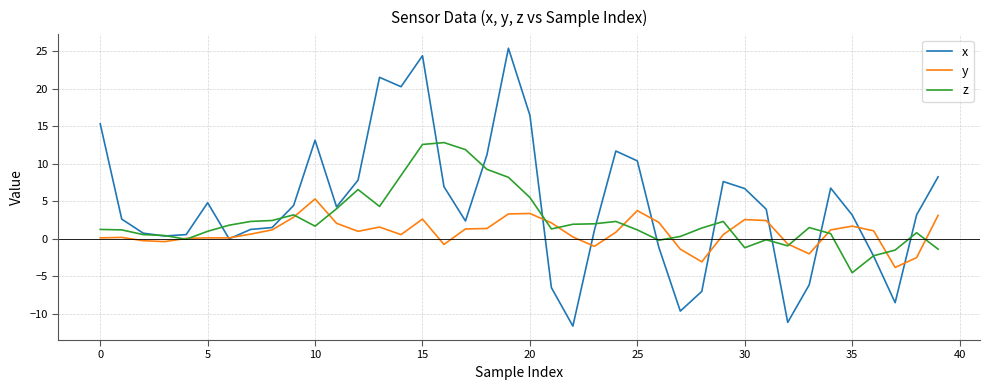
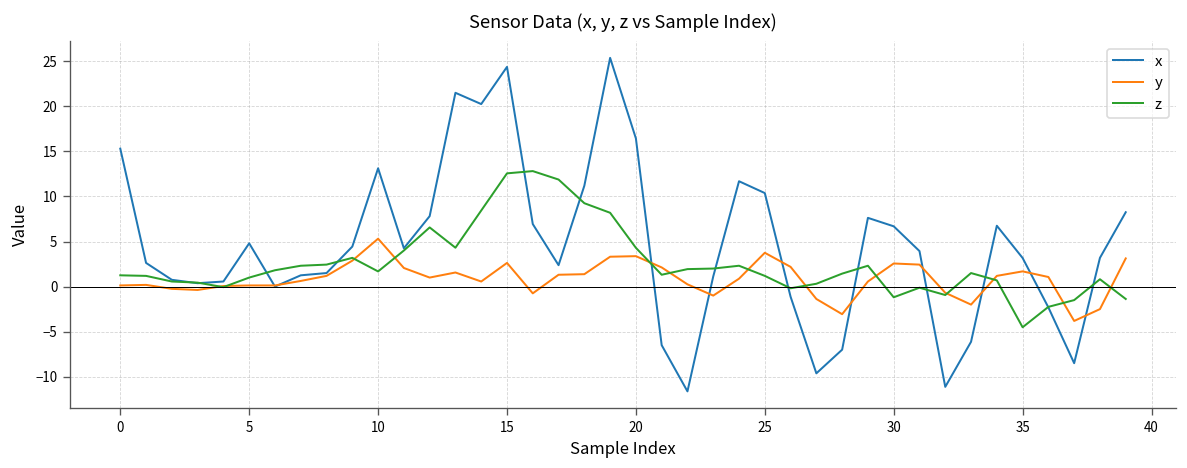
  {
    "x": {
      "0": 15,
      "5": 5,
      "10": 13,
      "15": 24,
      "20": 16,
      "25": 10,
      "30": 7,
      "35": 3
    },
    "y": {
      "0": 0,
      "5": 0,
      "10": 5,
      "15": 3,
      "20": 3,
      "25": 4,
      "30": 3,
      "35": 2
    },
    "z": {
      "0": 1,
      "5": 1,
      "10": 2,
      "15": 13,
-     "20": 6,
+     "20": 4,
      "25": 1,
      "30": -1,
      "35": -5
    }
  }
